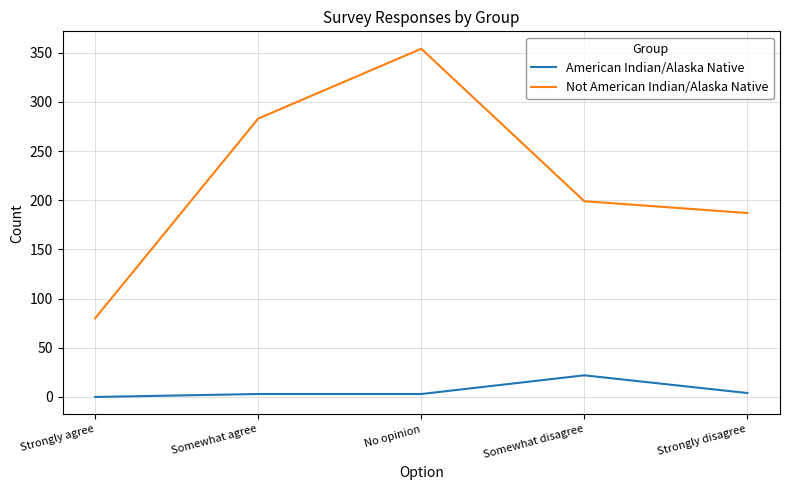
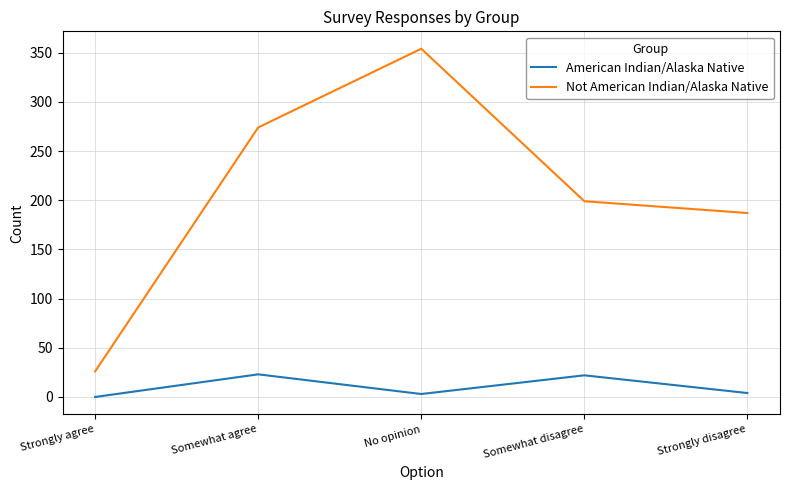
  {
    "American Indian/Alaska Native": {
      "Strongly agree": 0,
-     "Somewhat agree": 0,
+     "Somewhat agree": 20,
      "No opinion": 0,
      "Somewhat disagree": 20,
      "Strongly disagree": 0
    },
    "Not American Indian/Alaska Native": {
-     "Strongly agree": 80,
-     "Somewhat agree": 280,
+     "Strongly agree": 30,
+     "Somewhat agree": 270,
      "No opinion": 350,
      "Somewhat disagree": 200,
      "Strongly disagree": 190
    }
  }
